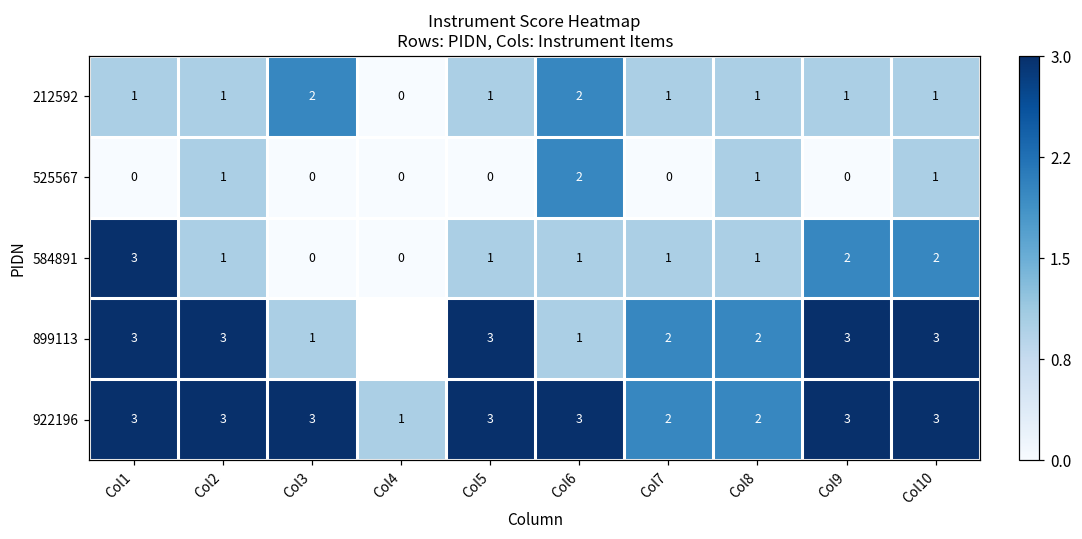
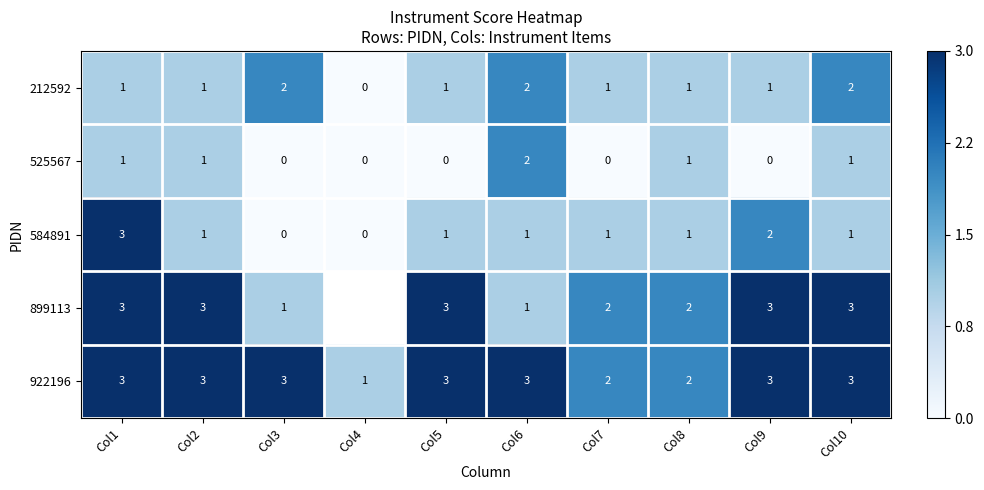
  {
    "212592": {
      "Col1": 1,
      "Col2": 1,
      "Col3": 2,
      "Col4": 0,
      "Col5": 1,
      "Col6": 2,
      "Col7": 1,
      "Col8": 1,
      "Col9": 1,
-     "Col10": 1
+     "Col10": 2
    },
    "525567": {
-     "Col1": 0,
+     "Col1": 1,
      "Col2": 1,
      "Col3": 0,
      "Col4": 0,
      "Col5": 0,
      "Col6": 2,
      "Col7": 0,
      "Col8": 1,
      "Col9": 0,
      "Col10": 1
    },
    "584891": {
      "Col1": 3,
      "Col2": 1,
      "Col3": 0,
      "Col4": 0,
      "Col5": 1,
      "Col6": 1,
      "Col7": 1,
      "Col8": 1,
      "Col9": 2,
-     "Col10": 2
+     "Col10": 1
    },
    "899113": {
      "Col1": 3,
      "Col2": 3,
      "Col3": 1,
      "Col5": 3,
      "Col6": 1,
      "Col7": 2,
      "Col8": 2,
      "Col9": 3,
      "Col10": 3
    },
    "922196": {
      "Col1": 3,
      "Col2": 3,
      "Col3": 3,
      "Col4": 1,
      "Col5": 3,
      "Col6": 3,
      "Col7": 2,
      "Col8": 2,
      "Col9": 3,
      "Col10": 3
    }
  }
